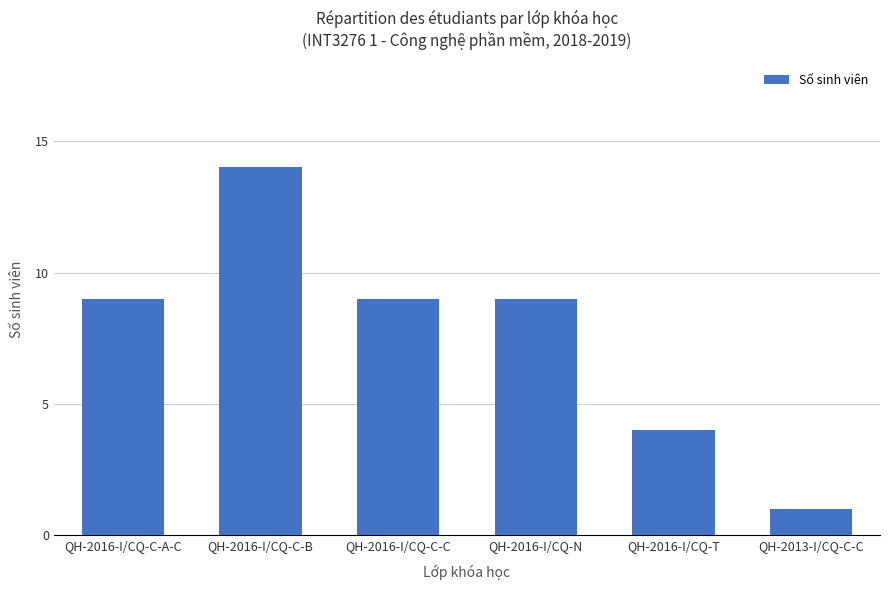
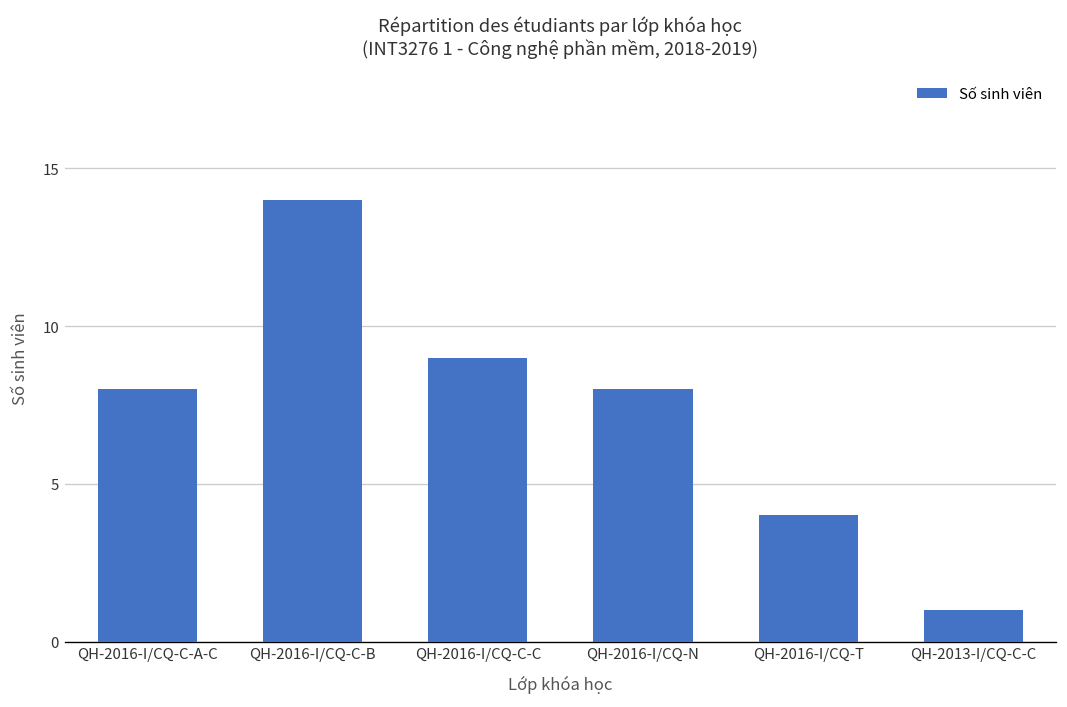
  {
-   "QH-2016-I/CQ-C-A-C": 9,
+   "QH-2016-I/CQ-C-A-C": 8,
    "QH-2016-I/CQ-C-B": 14,
    "QH-2016-I/CQ-C-C": 9,
-   "QH-2016-I/CQ-N": 9,
+   "QH-2016-I/CQ-N": 8,
    "QH-2016-I/CQ-T": 4,
    "QH-2013-I/CQ-C-C": 1
  }
